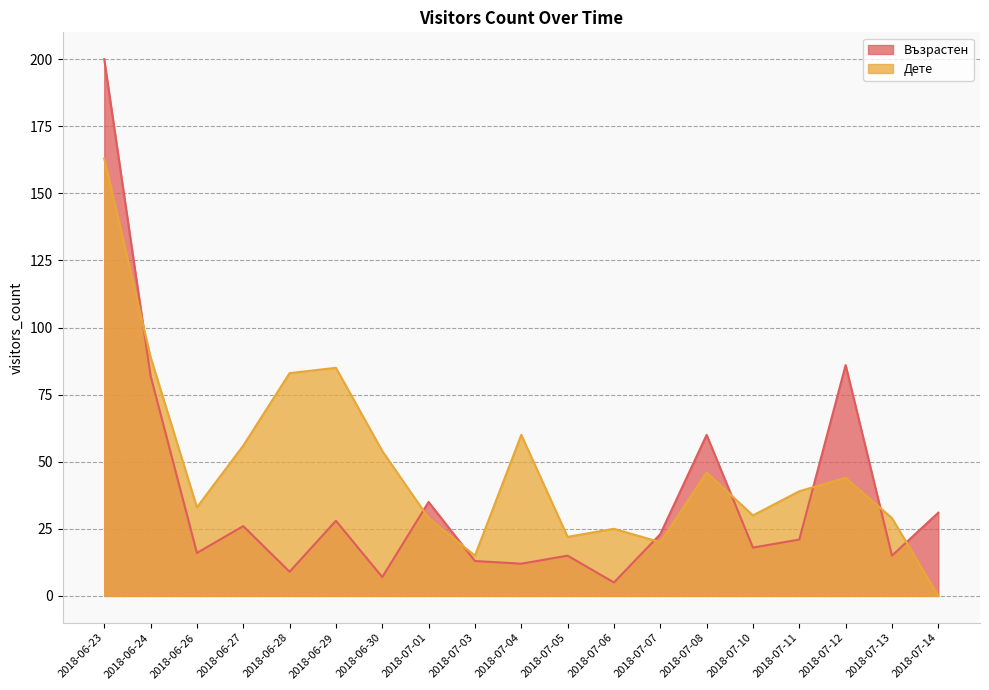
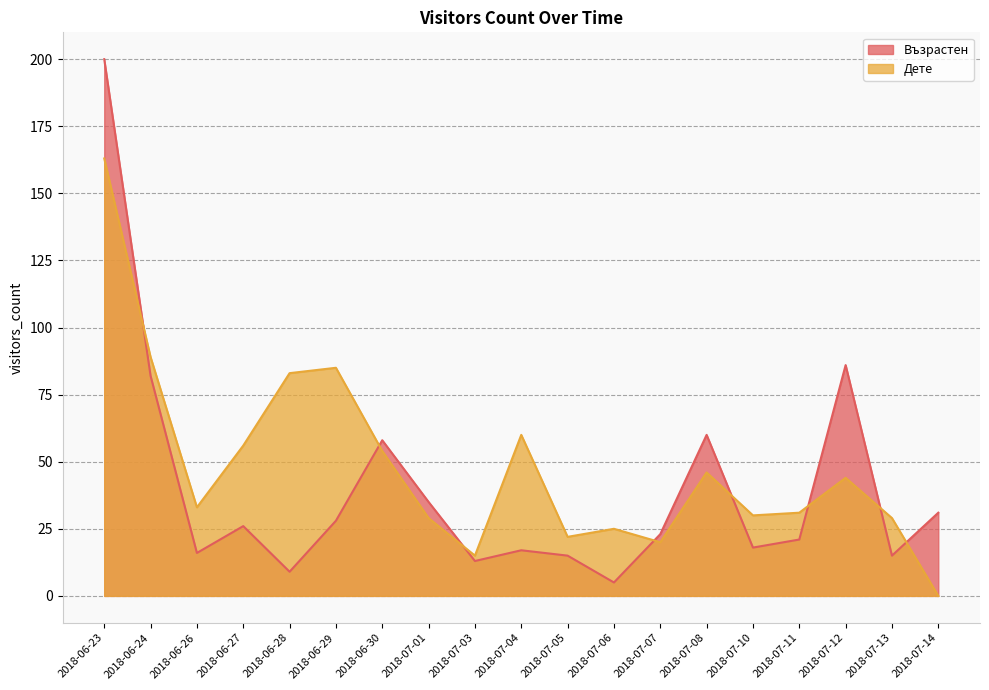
  {
    "Възрастен": {
      "2018-06-23": 200,
      "2018-06-24": 82,
      "2018-06-26": 16,
      "2018-06-27": 26,
      "2018-06-28": 9,
      "2018-06-29": 28,
-     "2018-06-30": 7,
+     "2018-06-30": 58,
      "2018-07-01": 35,
      "2018-07-03": 13,
-     "2018-07-04": 12,
+     "2018-07-04": 17,
      "2018-07-05": 15,
      "2018-07-06": 5,
      "2018-07-07": 23,
      "2018-07-08": 60,
      "2018-07-10": 18,
      "2018-07-11": 21,
      "2018-07-12": 86,
      "2018-07-13": 15,
      "2018-07-14": 31
    },
    "Дете": {
      "2018-06-23": 163,
      "2018-06-24": 89,
      "2018-06-26": 33,
      "2018-06-27": 56,
      "2018-06-28": 83,
      "2018-06-29": 85,
      "2018-06-30": 54,
      "2018-07-01": 29,
      "2018-07-03": 15,
      "2018-07-04": 60,
      "2018-07-05": 22,
      "2018-07-06": 25,
      "2018-07-07": 20,
      "2018-07-08": 46,
      "2018-07-10": 30,
-     "2018-07-11": 39,
+     "2018-07-11": 31,
      "2018-07-12": 44,
      "2018-07-13": 29,
      "2018-07-14": 0
    }
  }
